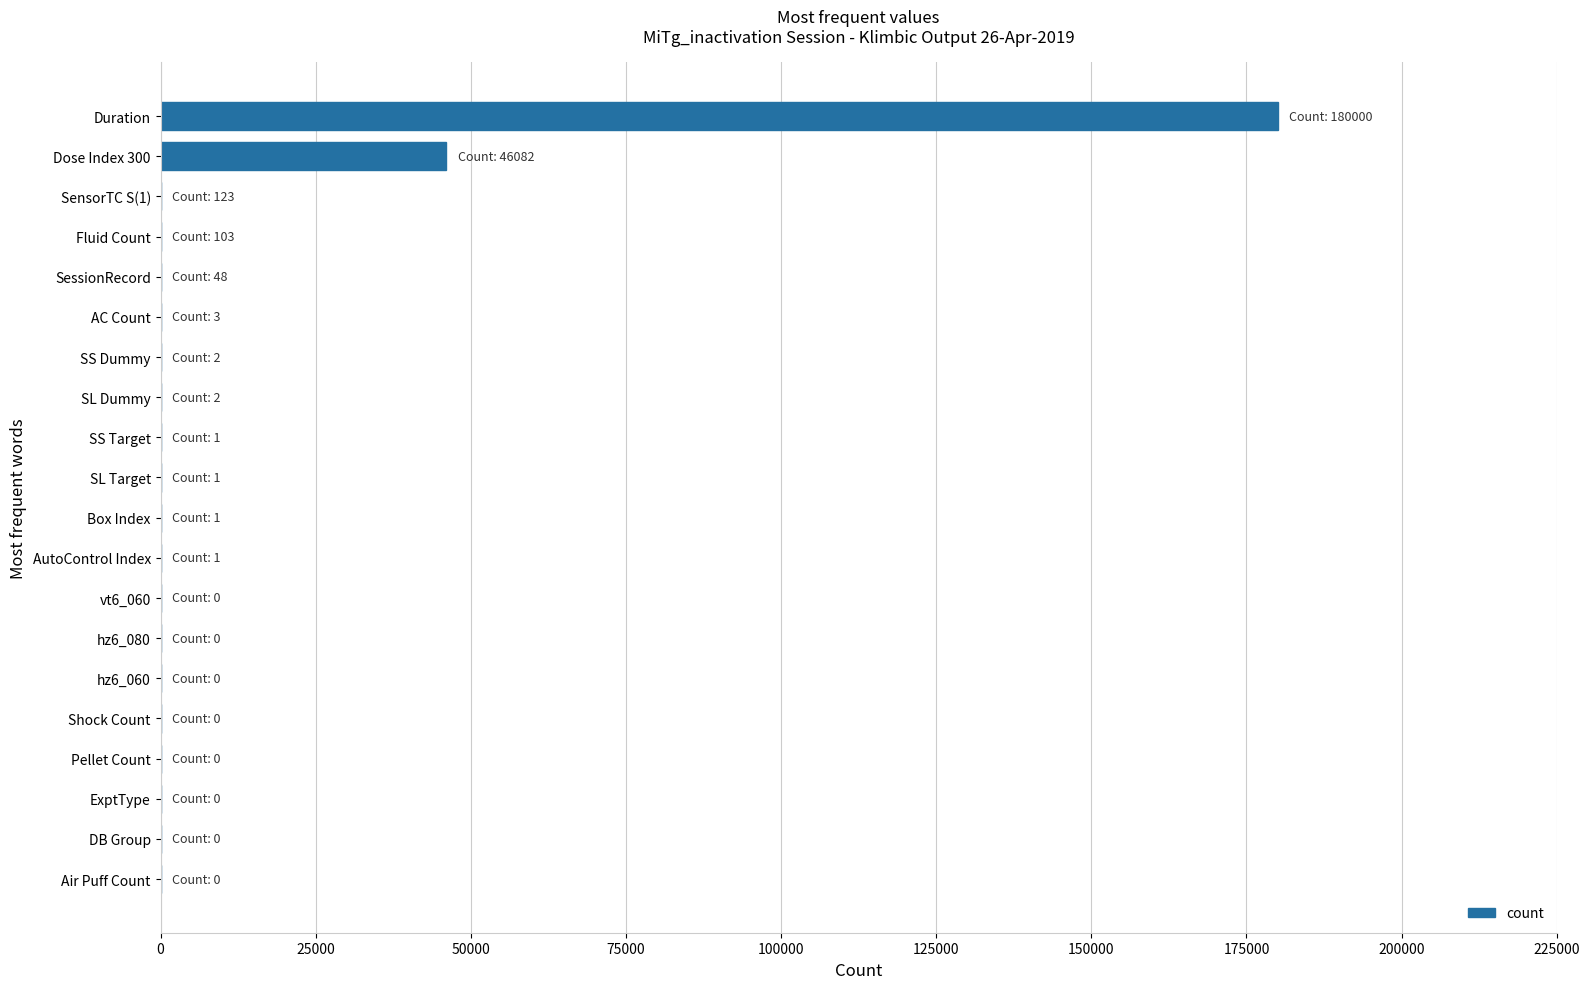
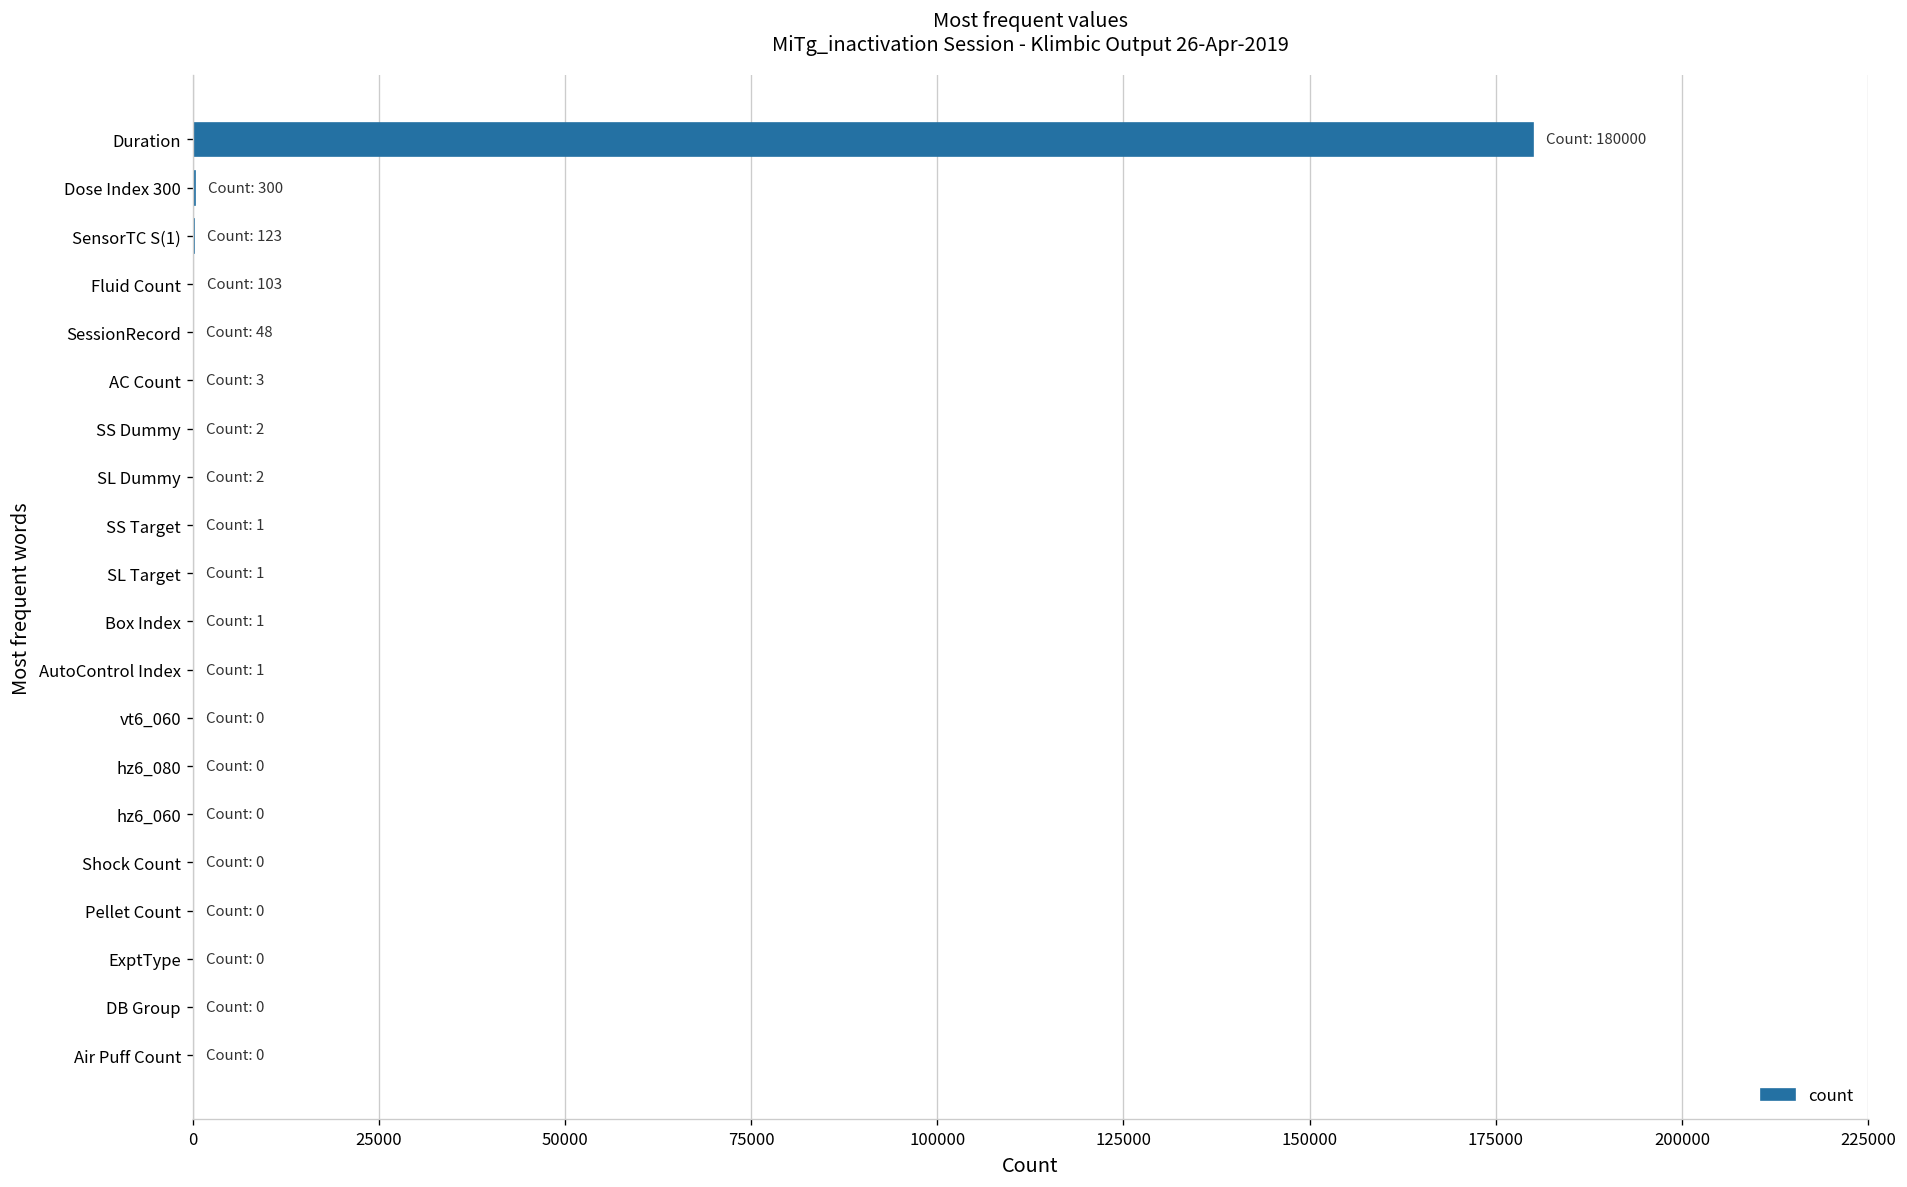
  {
    "Duration": 180000,
-   "Dose Index 300": 46082,
+   "Dose Index 300": 300,
    "SensorTC S(1)": 123,
    "Fluid Count": 103,
    "SessionRecord": 48,
    "AC Count": 3,
    "SS Dummy": 2,
    "SL Dummy": 2,
    "SS Target": 1,
    "SL Target": 1,
    "Box Index": 1,
    "AutoControl Index": 1,
    "vt6_060": 0,
    "hz6_080": 0,
    "hz6_060": 0,
    "Shock Count": 0,
    "Pellet Count": 0,
    "ExptType": 0,
    "DB Group": 0,
    "Air Puff Count": 0
  }
